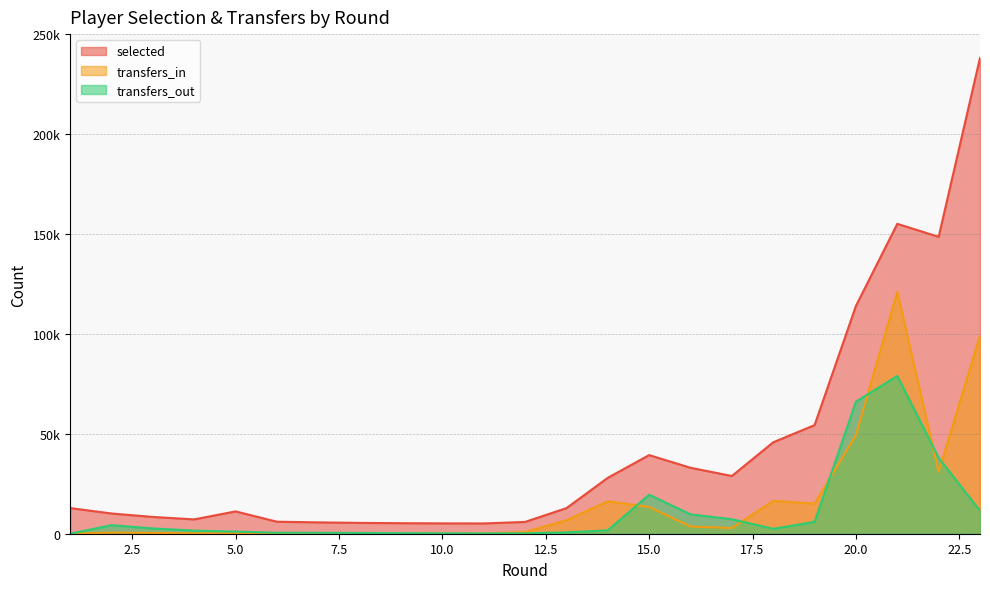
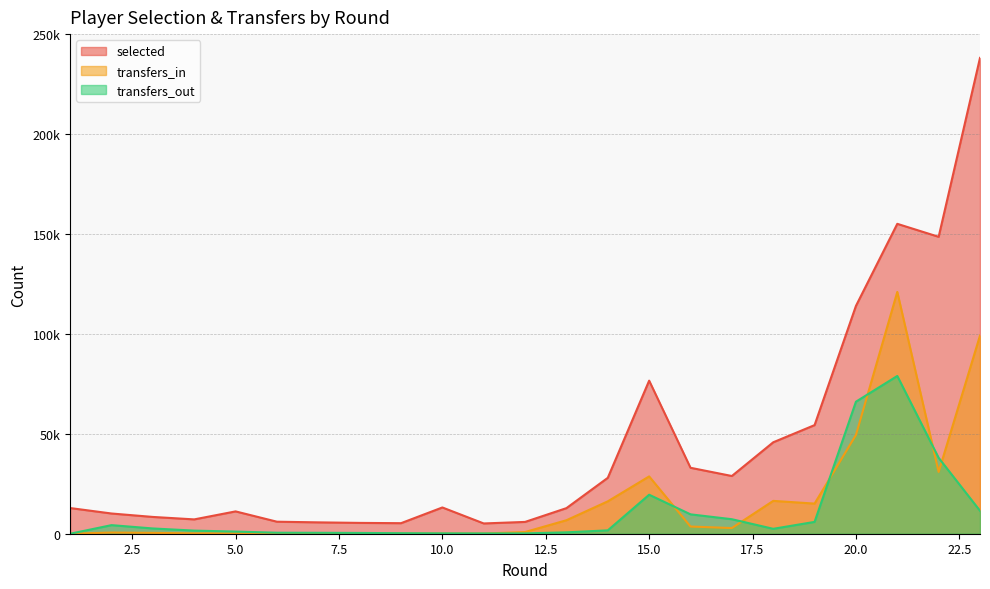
  {
    "selected": {
      "5.0": 11000,
-     "10.0": 5000,
-     "15.0": 39000,
+     "10.0": 13000,
+     "15.0": 77000,
      "20.0": 114000
    },
    "transfers_in": {
-     "15.0": 13000,
+     "15.0": 29000,
      "20.0": 49000
    },
    "transfers_out": {
      "15.0": 20000,
      "20.0": 66000
    }
  }
